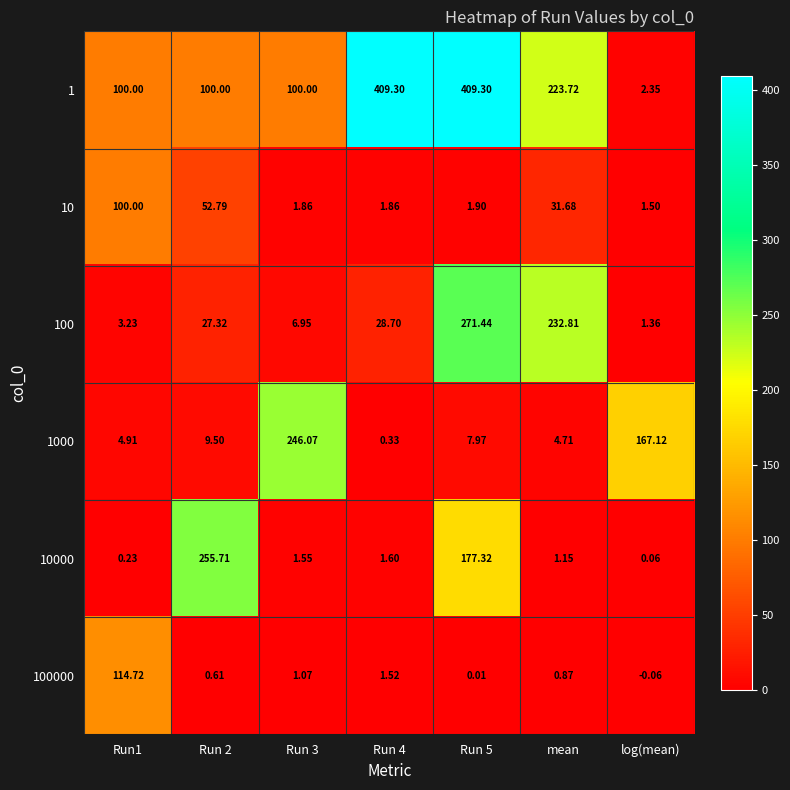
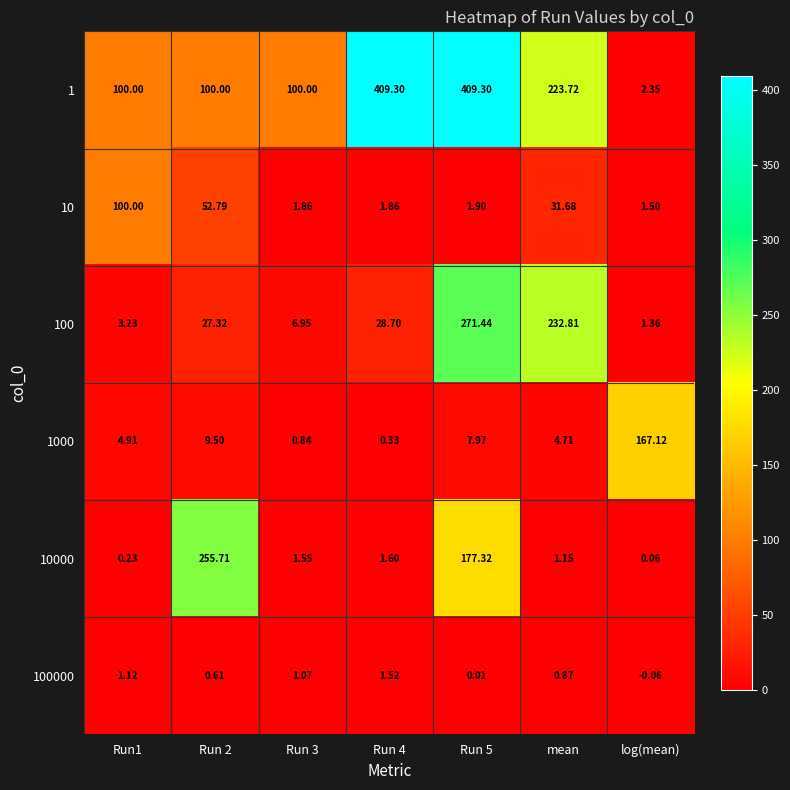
  {
    "1": {
      "Run1": 100.00,
      "Run 2": 100.00,
      "Run 3": 100.00,
      "Run 4": 409.30,
      "Run 5": 409.30,
      "mean": 223.72,
      "log(mean)": 2.35
    },
    "10": {
      "Run1": 100.00,
      "Run 2": 52.79,
      "Run 3": 1.86,
      "Run 4": 1.86,
      "Run 5": 1.90,
      "mean": 31.68,
      "log(mean)": 1.50
    },
    "100": {
      "Run1": 3.23,
      "Run 2": 27.32,
      "Run 3": 6.95,
      "Run 4": 28.70,
      "Run 5": 271.44,
      "mean": 232.81,
      "log(mean)": 1.36
    },
    "1000": {
      "Run1": 4.91,
      "Run 2": 9.50,
-     "Run 3": 246.07,
+     "Run 3": 0.84,
      "Run 4": 0.33,
      "Run 5": 7.97,
      "mean": 4.71,
      "log(mean)": 167.12
    },
    "10000": {
      "Run1": 0.23,
      "Run 2": 255.71,
      "Run 3": 1.55,
      "Run 4": 1.60,
      "Run 5": 177.32,
      "mean": 1.15,
      "log(mean)": 0.06
    },
    "100000": {
-     "Run1": 114.72,
+     "Run1": 1.12,
      "Run 2": 0.61,
      "Run 3": 1.07,
      "Run 4": 1.52,
      "Run 5": 0.01,
      "mean": 0.87,
      "log(mean)": -0.06
    }
  }
